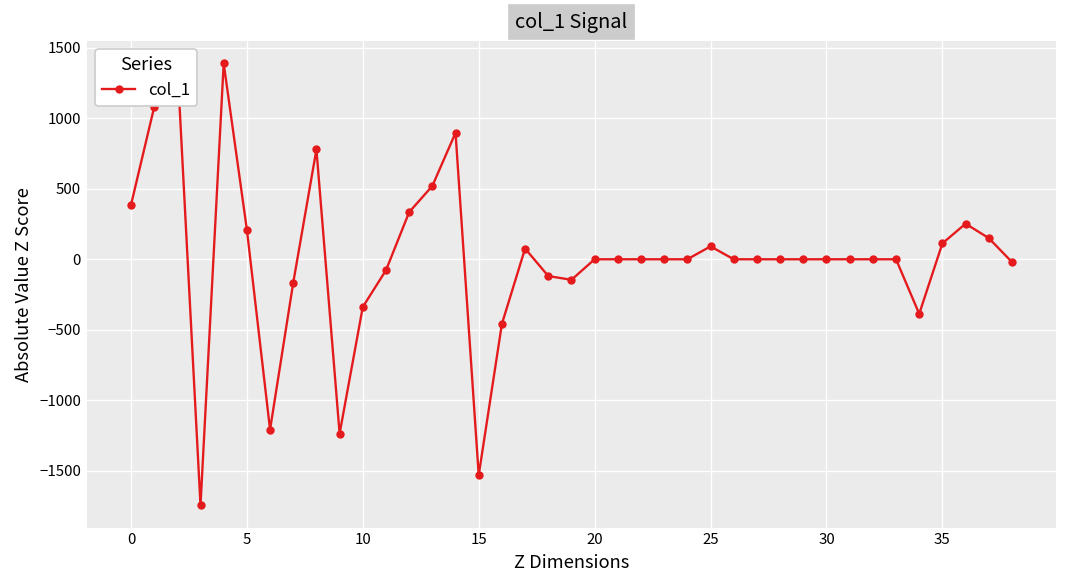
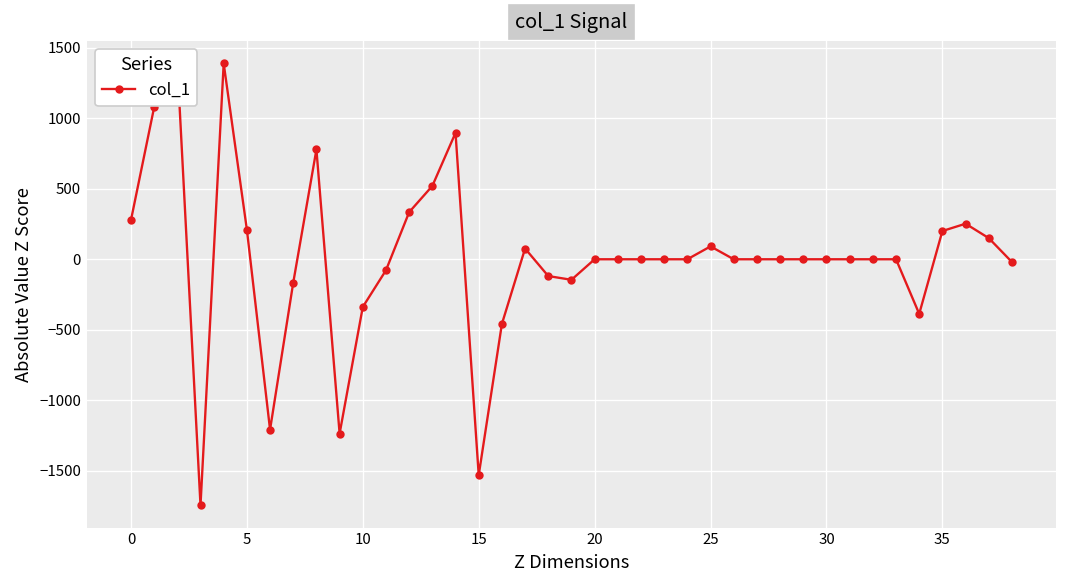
  {
-   "0": 380,
+   "0": 280,
    "5": 210,
    "10": -340,
    "15": -1530,
    "20": 0,
    "25": 90,
    "30": 0,
-   "35": 110
+   "35": 200
  }
